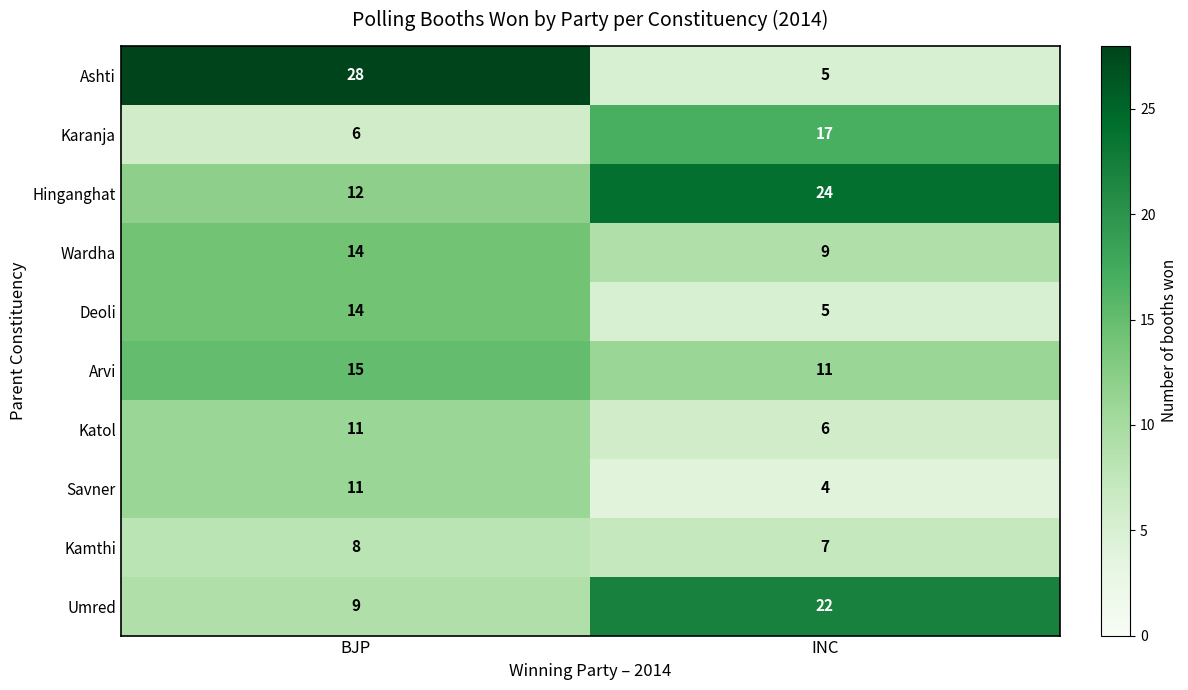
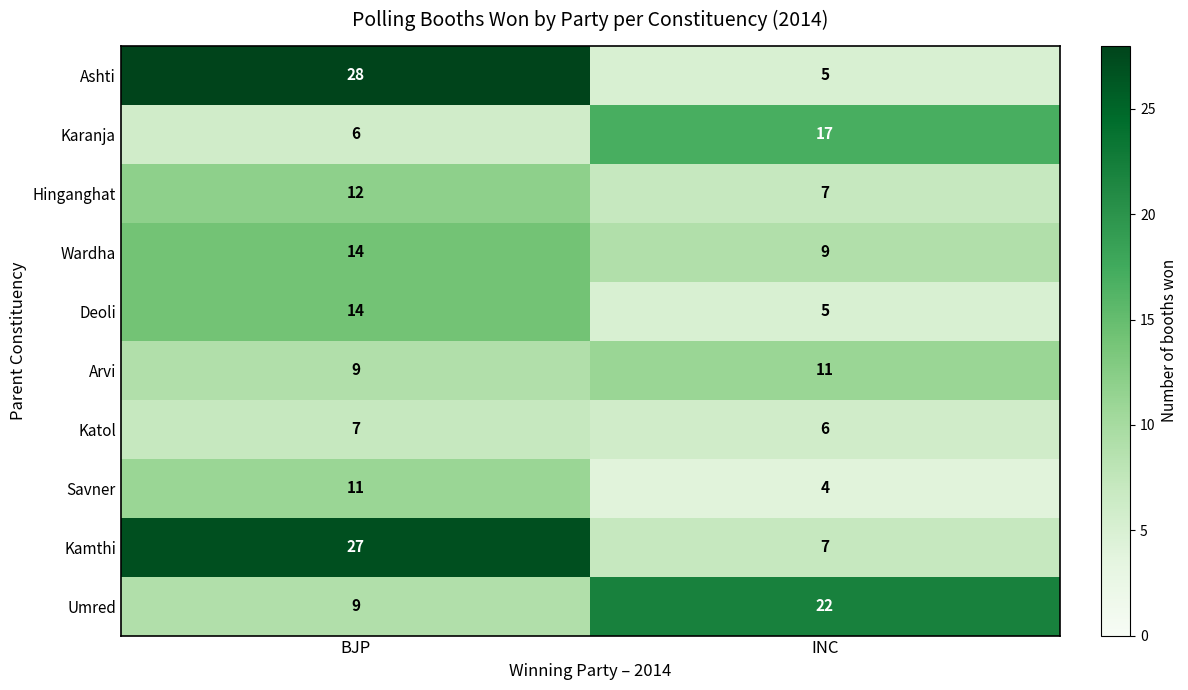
  {
    "Ashti": {
      "BJP": 28,
      "INC": 5
    },
    "Karanja": {
      "BJP": 6,
      "INC": 17
    },
    "Hinganghat": {
      "BJP": 12,
-     "INC": 24
+     "INC": 7
    },
    "Wardha": {
      "BJP": 14,
      "INC": 9
    },
    "Deoli": {
      "BJP": 14,
      "INC": 5
    },
    "Arvi": {
-     "BJP": 15,
+     "BJP": 9,
      "INC": 11
    },
    "Katol": {
-     "BJP": 11,
+     "BJP": 7,
      "INC": 6
    },
    "Savner": {
      "BJP": 11,
      "INC": 4
    },
    "Kamthi": {
-     "BJP": 8,
+     "BJP": 27,
      "INC": 7
    },
    "Umred": {
      "BJP": 9,
      "INC": 22
    }
  }
